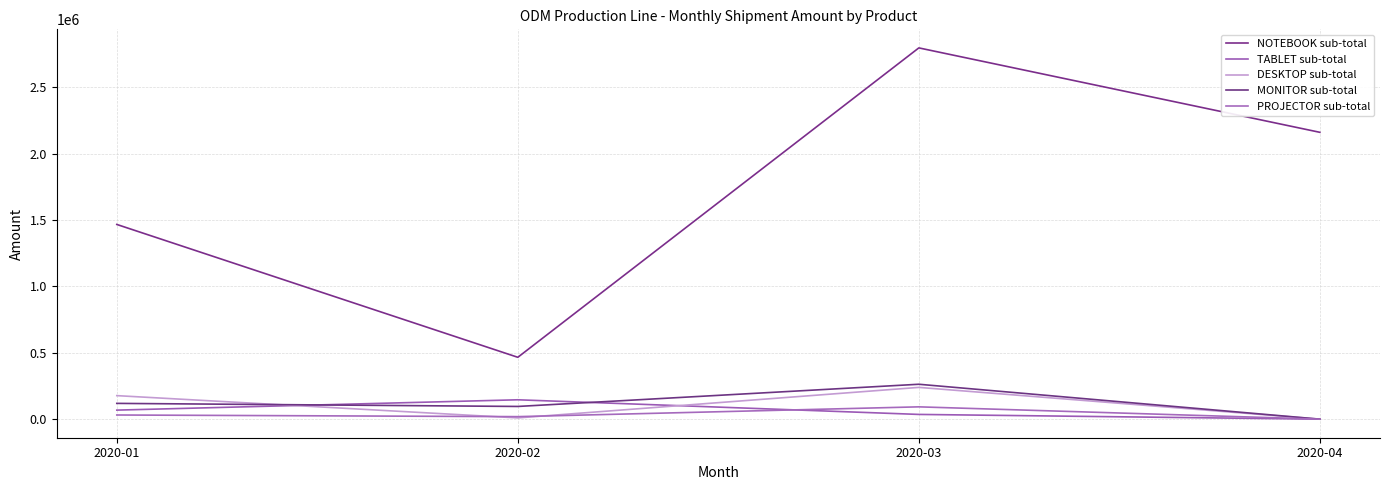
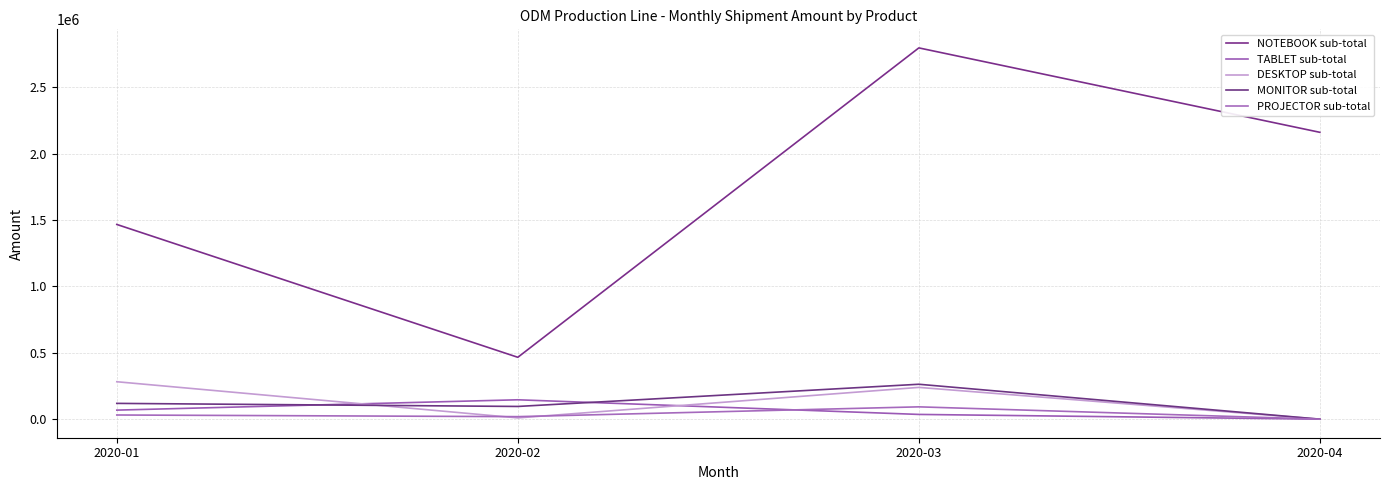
  {
    "DESKTOP sub-total": {
-     "2020-01": 180000,
+     "2020-01": 280000,
      "2020-03": 240000
    }
  }
